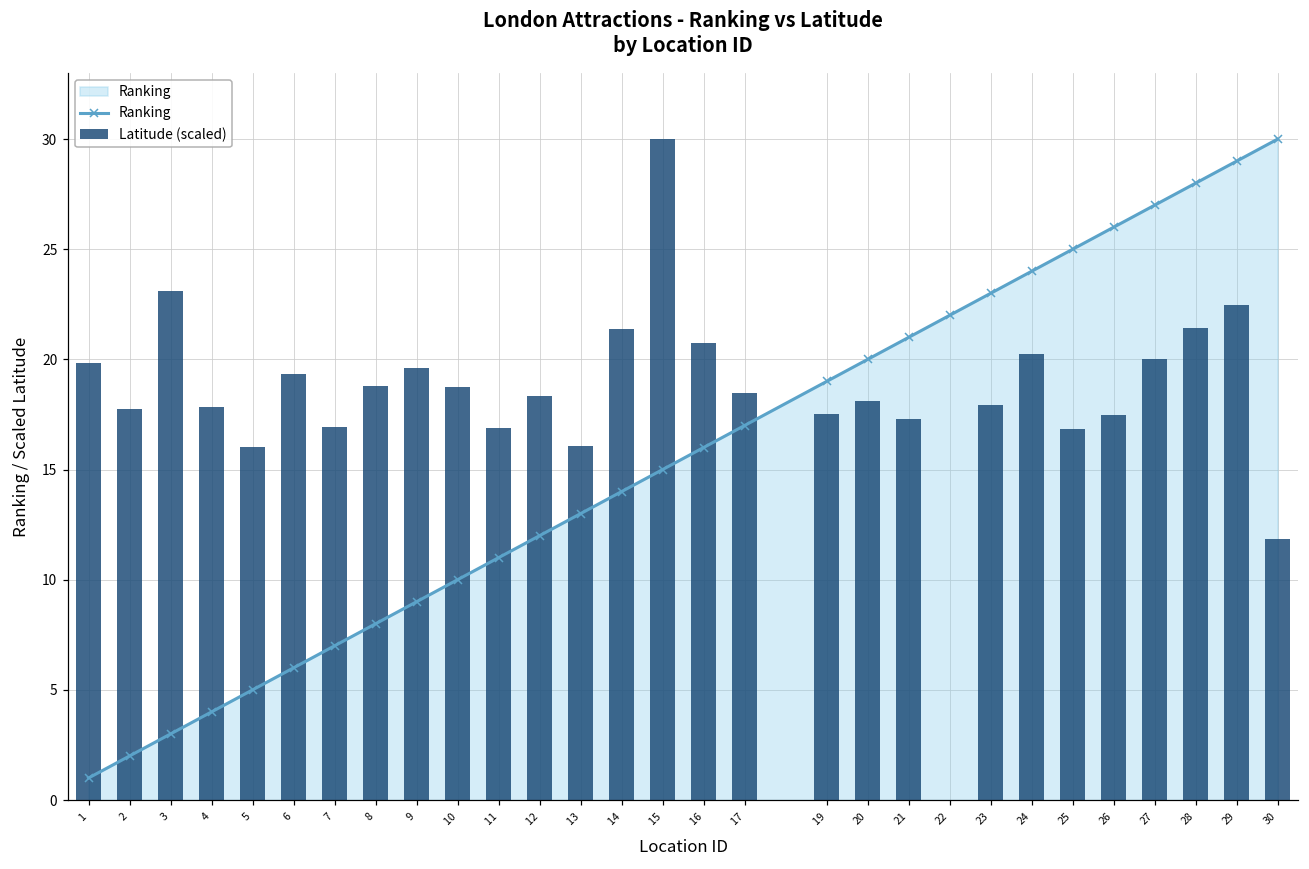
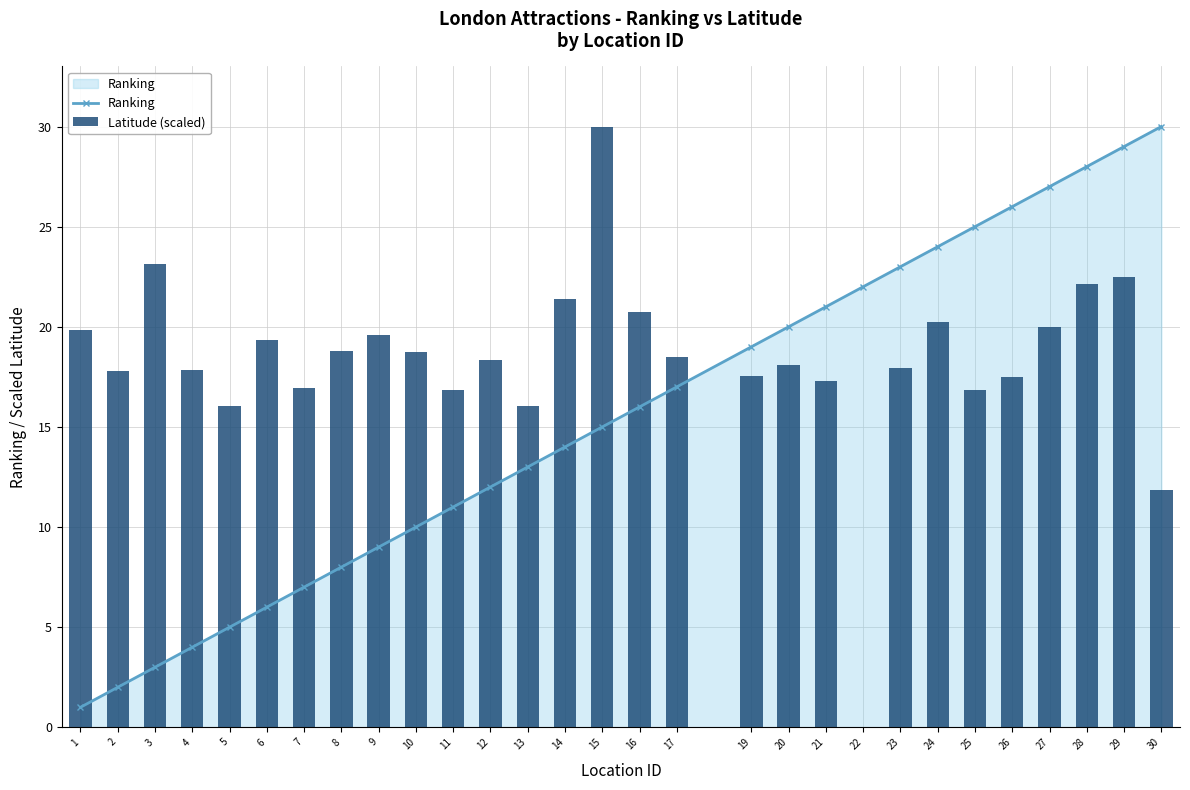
  {
    "Latitude (scaled)": {
      "1": 19.9,
      "2": 17.8,
      "3": 23.1,
      "4": 17.9,
      "5": 16.0,
      "6": 19.4,
      "7": 16.9,
      "8": 18.8,
      "9": 19.6,
      "10": 18.8,
      "11": 16.9,
      "12": 18.3,
      "13": 16.1,
      "14": 21.4,
      "15": 30.0,
      "16": 20.8,
      "17": 18.5,
      "19": 17.5,
      "20": 18.1,
      "21": 17.3,
      "22": 0.0,
      "23": 17.9,
      "24": 20.2,
      "25": 16.8,
      "26": 17.5,
      "27": 20.0,
-     "28": 21.4,
+     "28": 22.1,
      "29": 22.5,
      "30": 11.9
    }
  }
